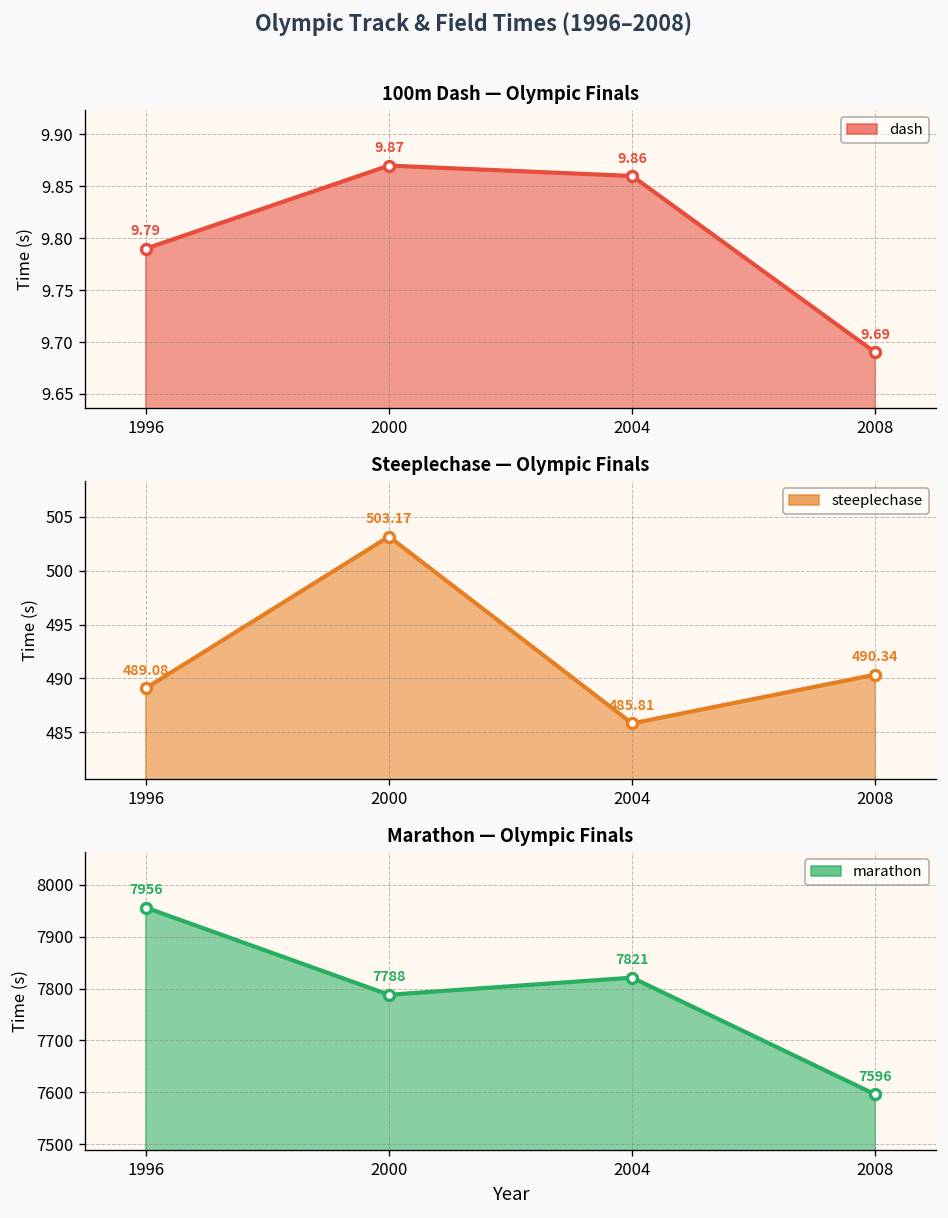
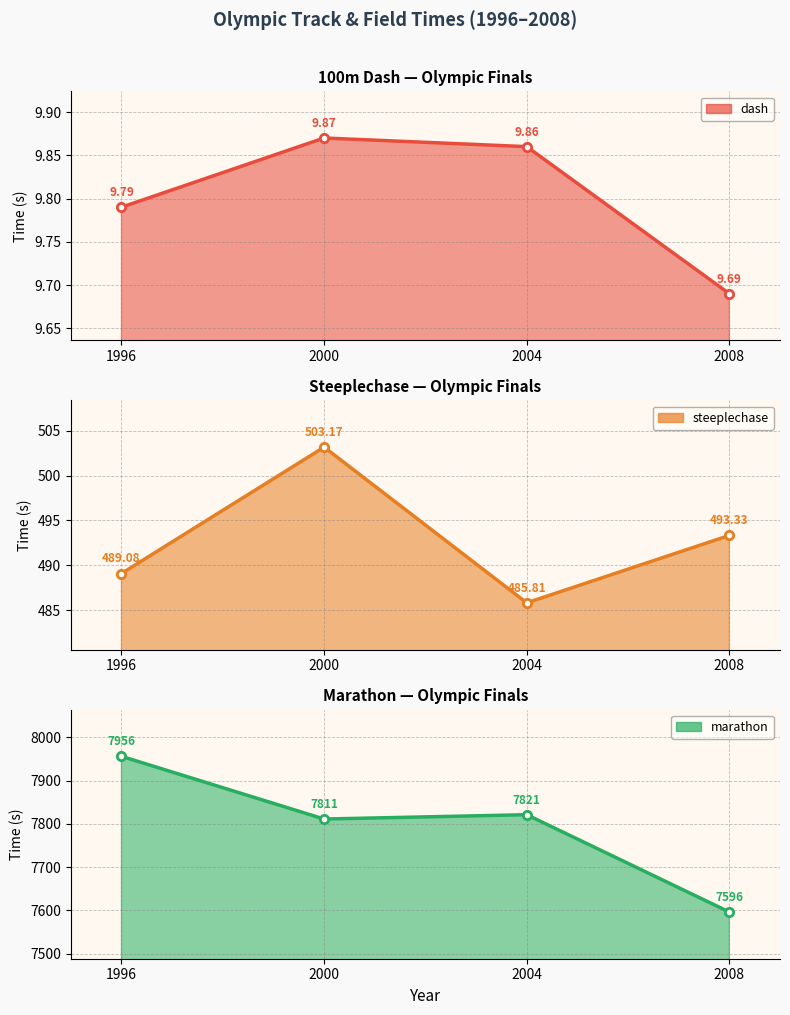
  {
    "100m Dash — Olympic Finals": {
      "1996": 9.79,
      "2000": 9.87,
      "2004": 9.86,
      "2008": 9.69
    },
    "Steeplechase — Olympic Finals": {
      "1996": 489.08,
      "2000": 503.17,
      "2004": 485.81,
-     "2008": 490.34
+     "2008": 493.33
    },
    "Marathon — Olympic Finals": {
      "1996": 7956,
-     "2000": 7788,
+     "2000": 7811,
      "2004": 7821,
      "2008": 7596
    }
  }
